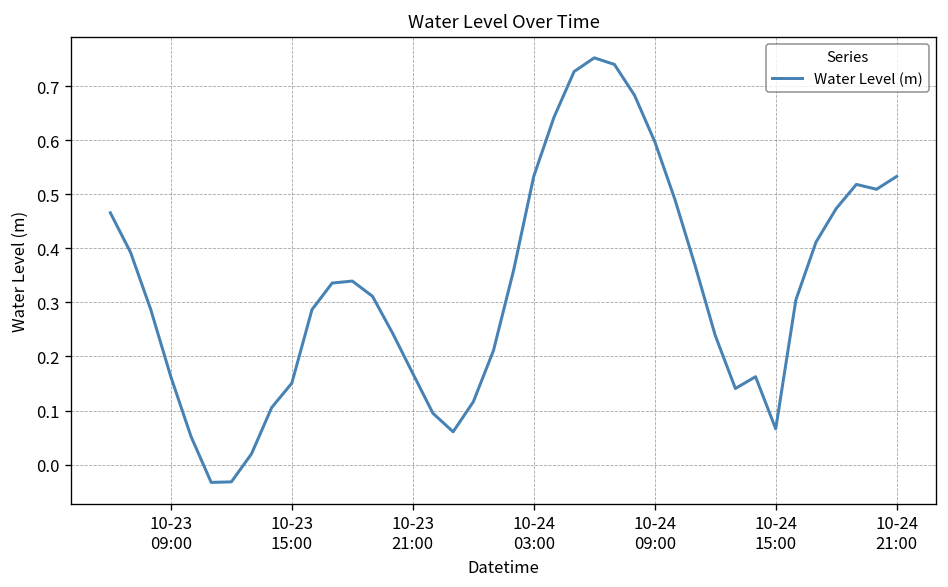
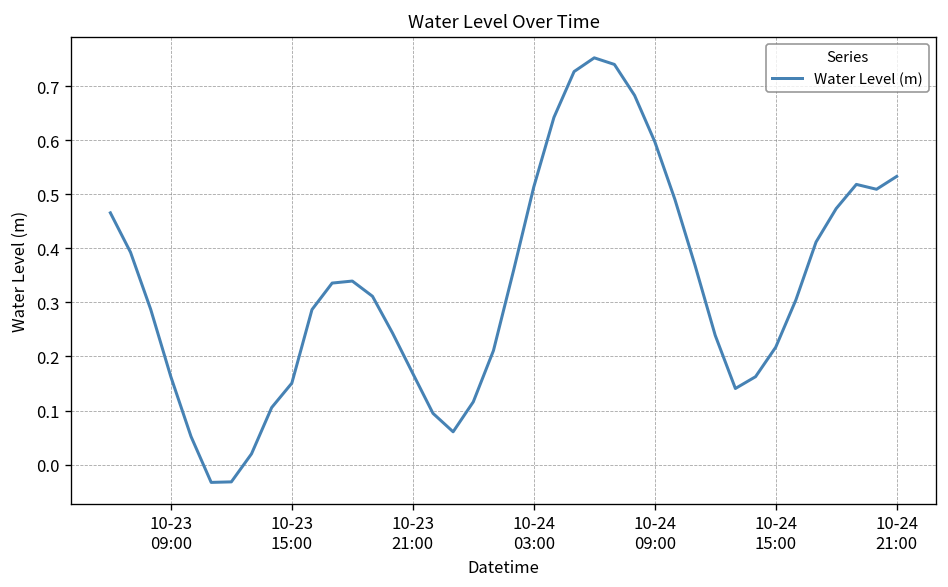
  {
    "10-23 09:00": 0.16,
    "10-23 15:00": 0.15,
    "10-23 21:00": 0.17,
-   "10-24 03:00": 0.53,
+   "10-24 03:00": 0.51,
    "10-24 09:00": 0.60,
-   "10-24 15:00": 0.07,
+   "10-24 15:00": 0.22,
    "10-24 21:00": 0.53
  }
